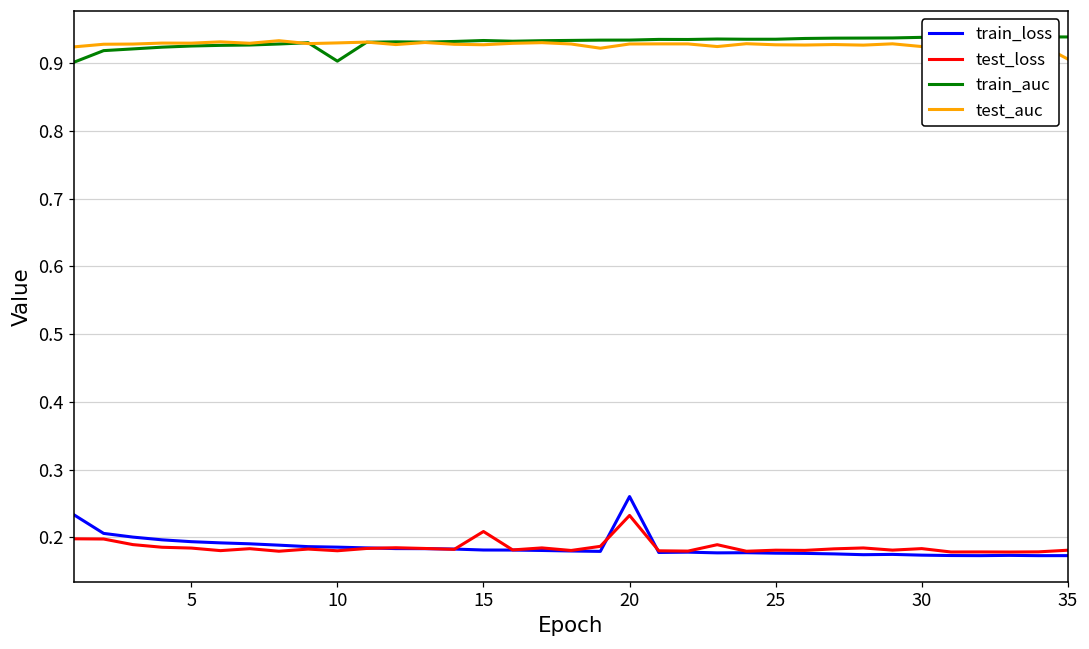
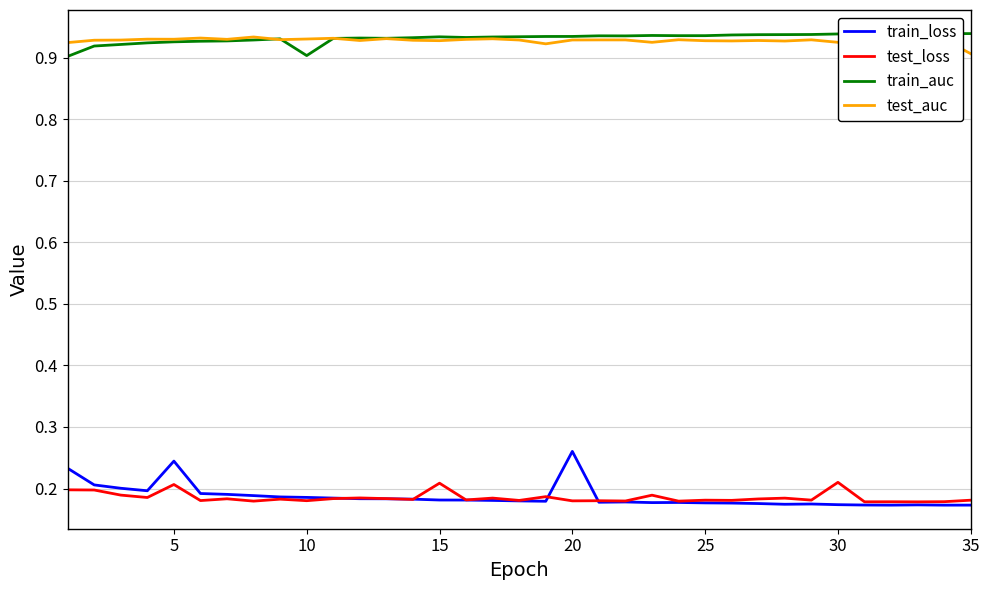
  {
    "train_loss": {
-     "5": 0.19,
+     "5": 0.24,
      "10": 0.19,
      "15": 0.18,
      "20": 0.26,
      "25": 0.18,
      "30": 0.17,
      "35": 0.17
    },
    "test_loss": {
-     "5": 0.18,
+     "5": 0.21,
      "10": 0.18,
      "15": 0.21,
-     "20": 0.23,
+     "20": 0.18,
      "25": 0.18,
-     "30": 0.18,
+     "30": 0.21,
      "35": 0.18
    },
    "train_auc": {
      "5": 0.93,
      "10": 0.90,
      "15": 0.93,
      "20": 0.93,
      "25": 0.94,
      "35": 0.94
    },
    "test_auc": {
      "5": 0.93,
      "10": 0.93,
      "15": 0.93,
      "20": 0.93,
      "25": 0.93,
      "35": 0.91
    }
  }
